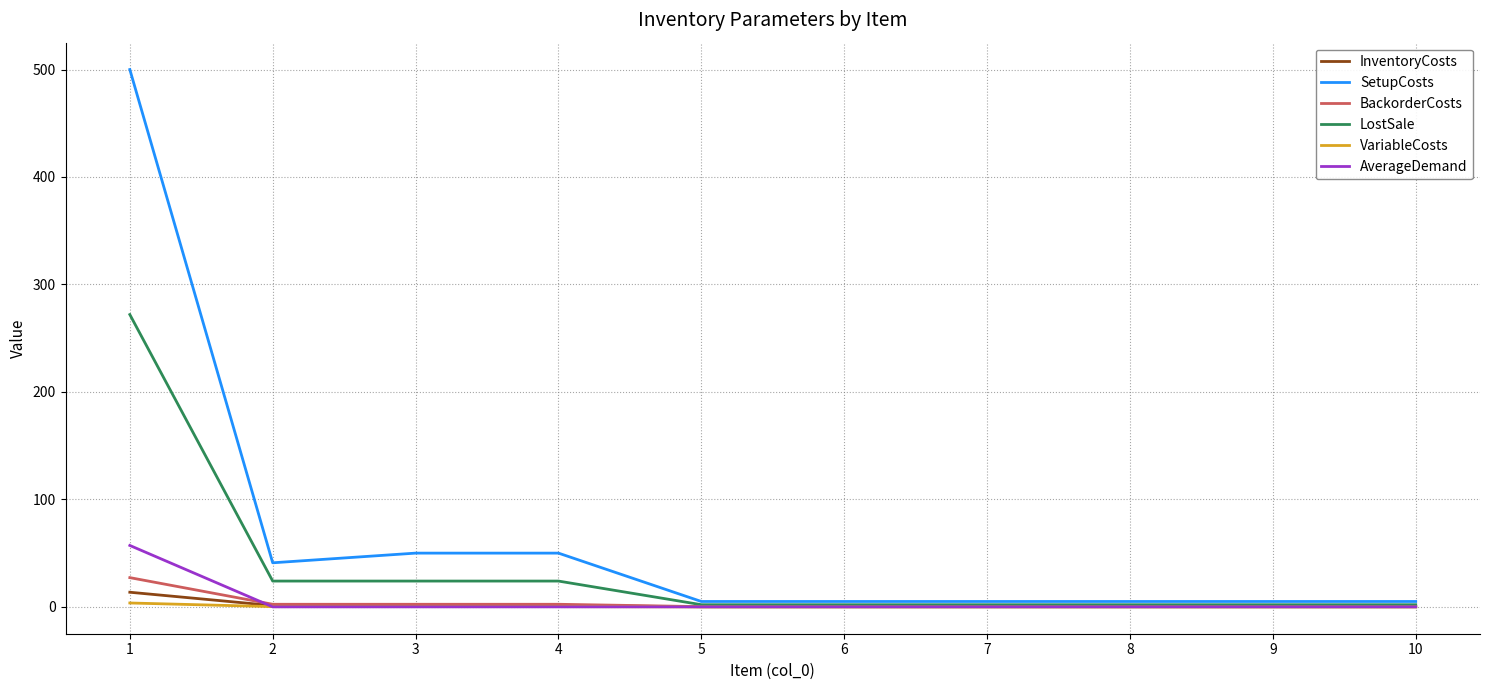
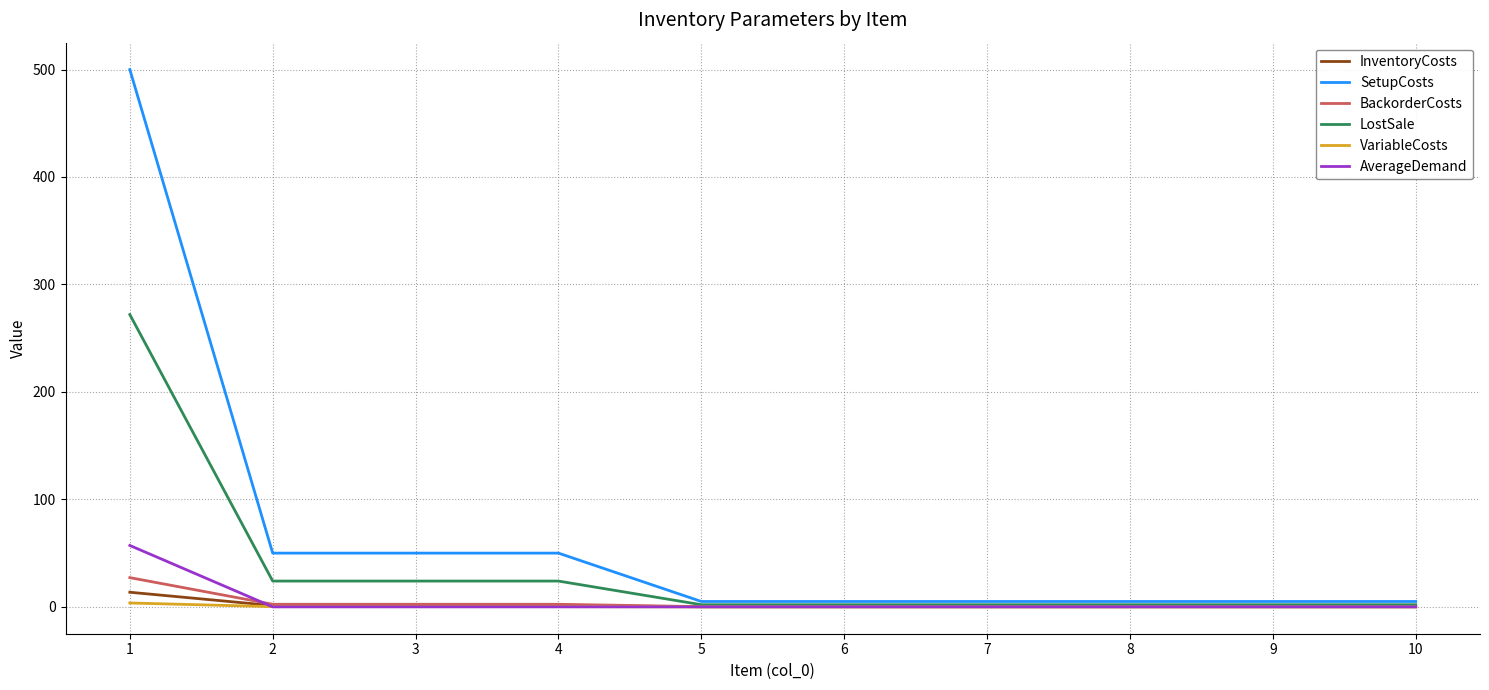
  {
    "InventoryCosts": {
      "1": 14
    },
    "SetupCosts": {
      "1": 500,
-     "2": 41,
+     "2": 50,
      "3": 50,
      "4": 50,
      "5": 5,
      "6": 5,
      "7": 5,
      "8": 5,
      "9": 5,
      "10": 5
    },
    "BackorderCosts": {
      "1": 27
    },
    "LostSale": {
      "1": 272,
      "2": 24,
      "3": 24,
      "4": 24
    },
    "VariableCosts": {
      "1": 4
    },
    "AverageDemand": {
      "1": 57
    }
  }
